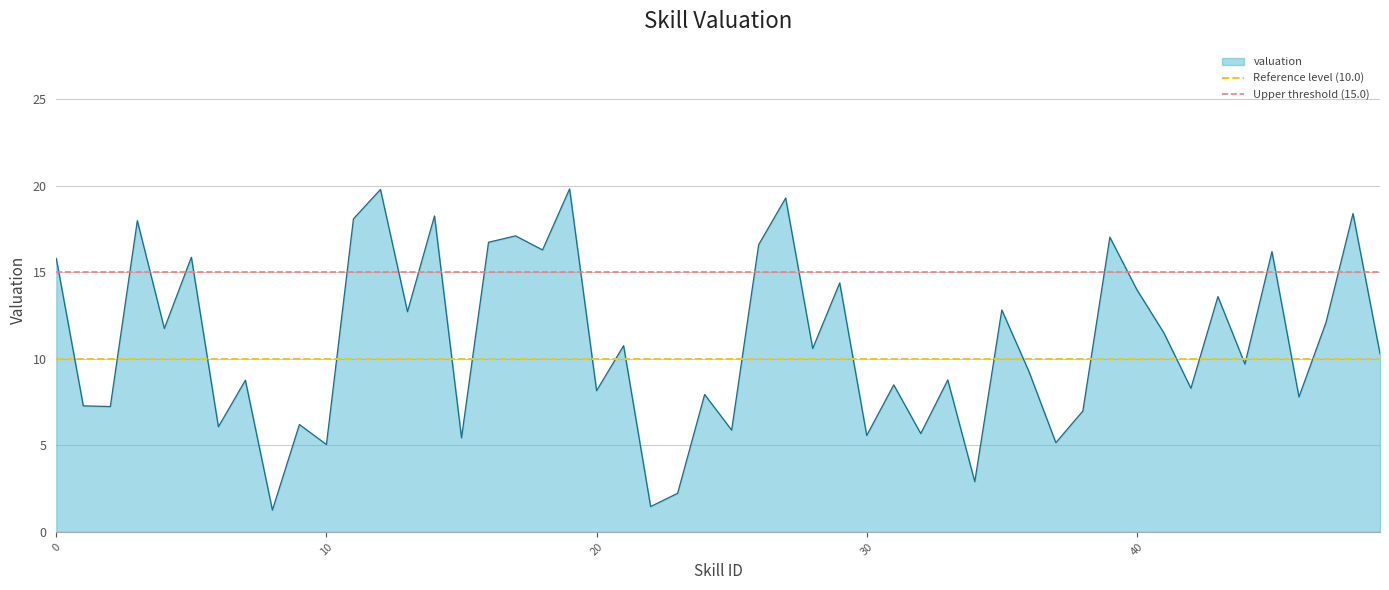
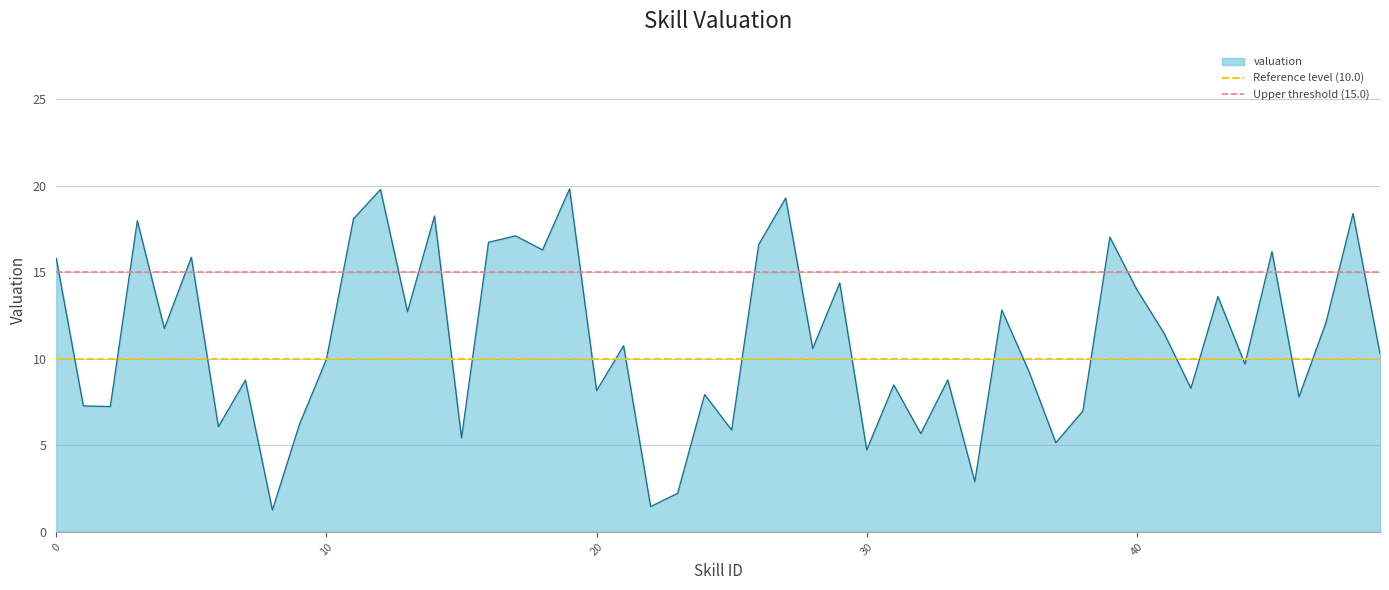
  {
    "0": 15.8,
-   "10": 5.0,
+   "10": 10.0,
    "20": 8.2,
-   "30": 5.6,
+   "30": 4.7,
    "40": 14.0
  }
